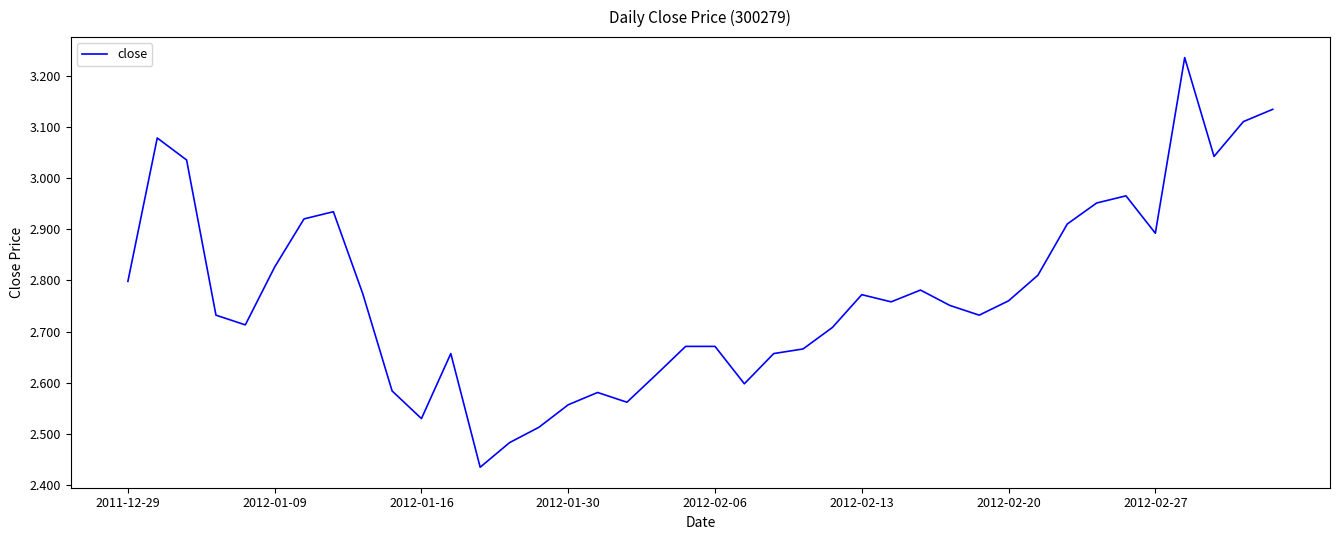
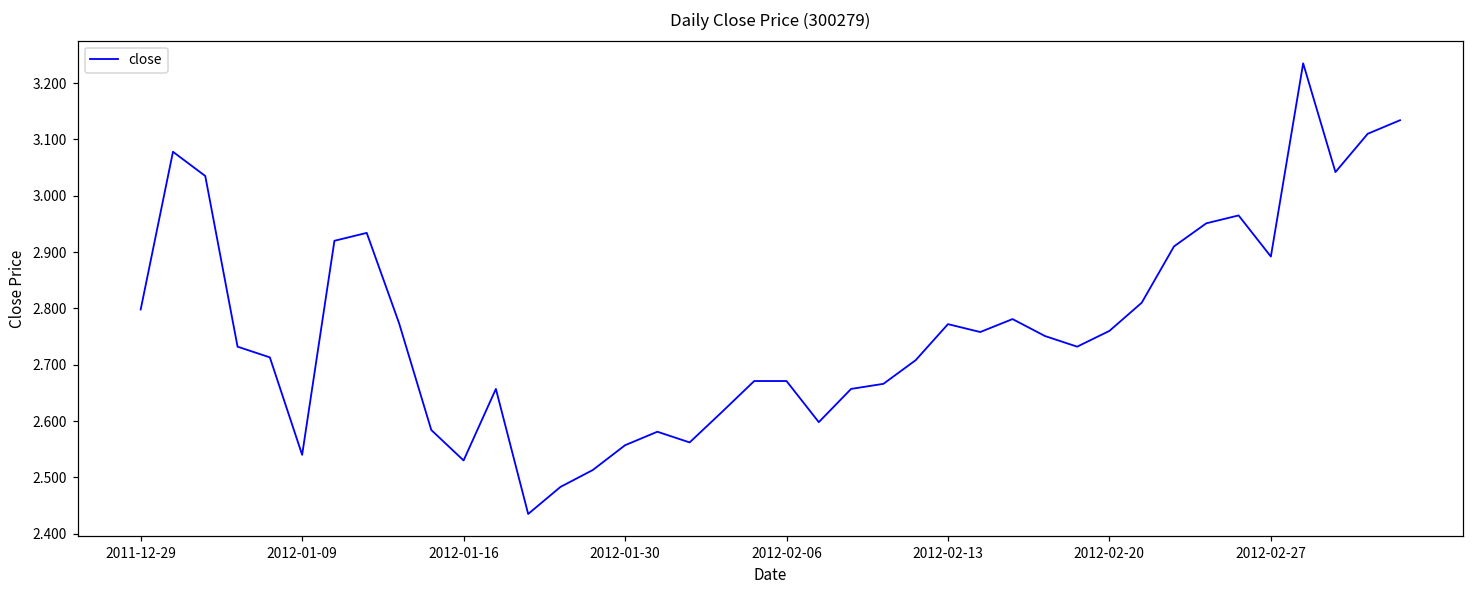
  {
    "2011-12-29": 2.80,
-   "2012-01-09": 2.83,
+   "2012-01-09": 2.54,
    "2012-01-16": 2.53,
    "2012-01-30": 2.56,
    "2012-02-06": 2.67,
    "2012-02-13": 2.77,
    "2012-02-20": 2.76,
    "2012-02-27": 2.89
  }
